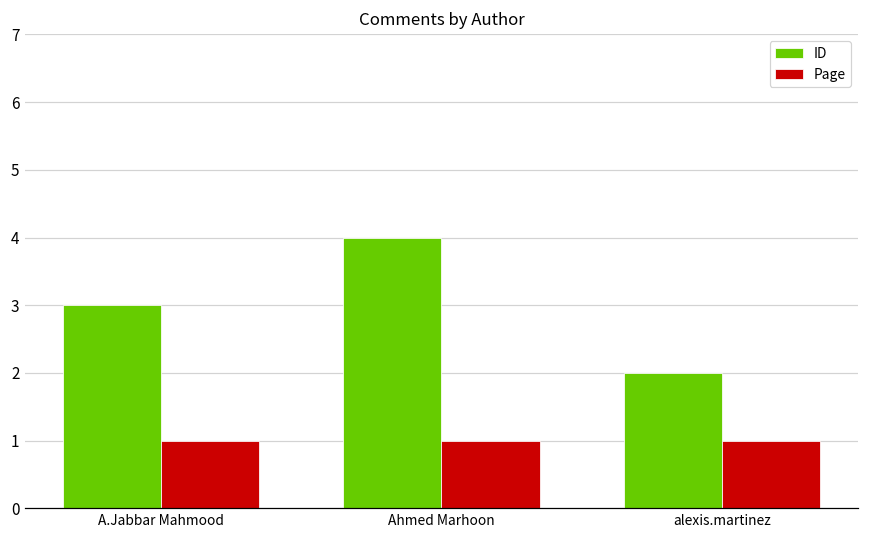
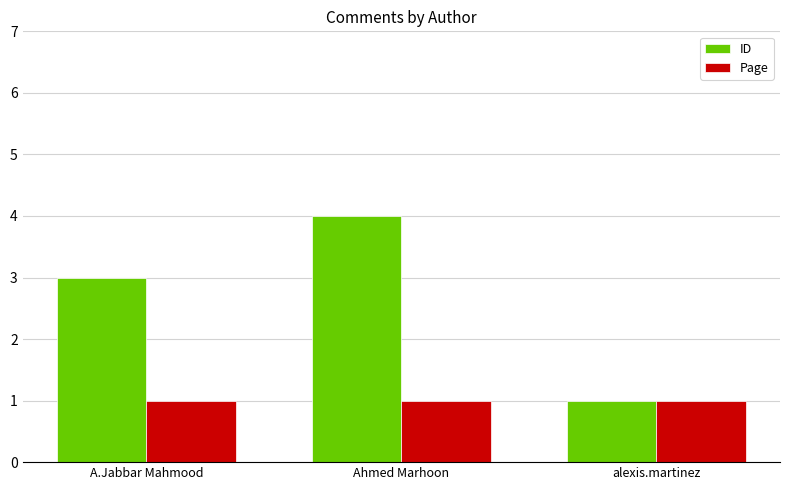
  {
    "ID": {
      "A.Jabbar Mahmood": 3,
      "Ahmed Marhoon": 4,
-     "alexis.martinez": 2
+     "alexis.martinez": 1
    },
    "Page": {
      "A.Jabbar Mahmood": 1,
      "Ahmed Marhoon": 1,
      "alexis.martinez": 1
    }
  }
